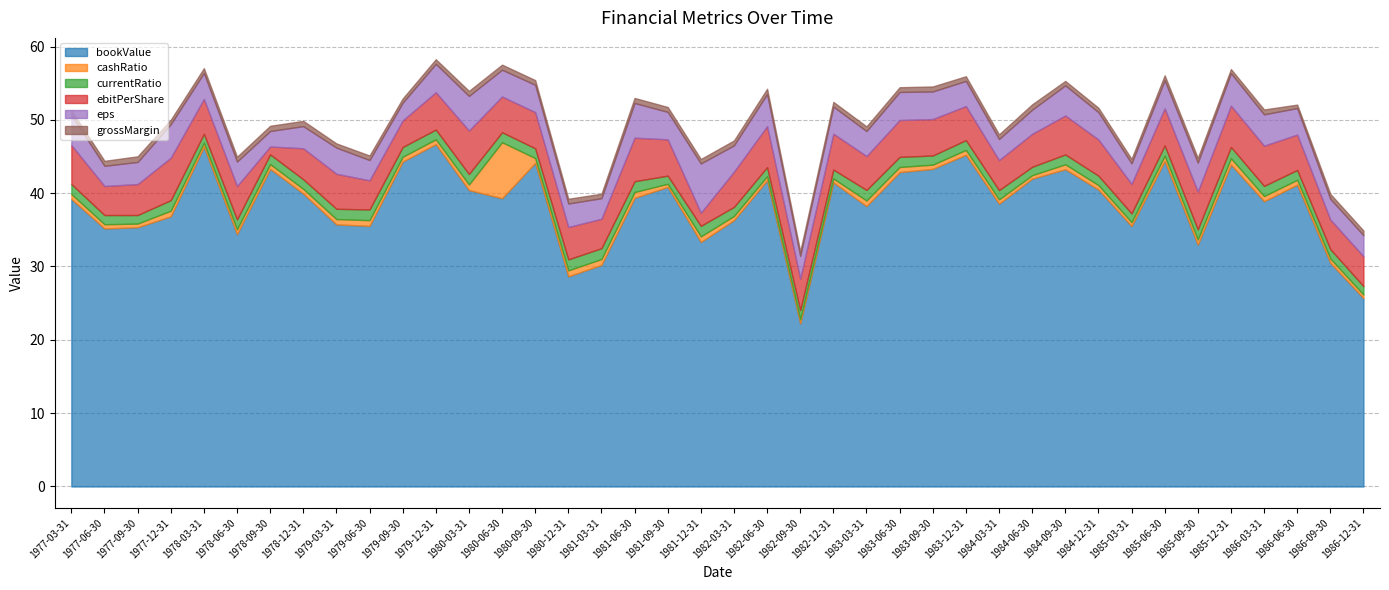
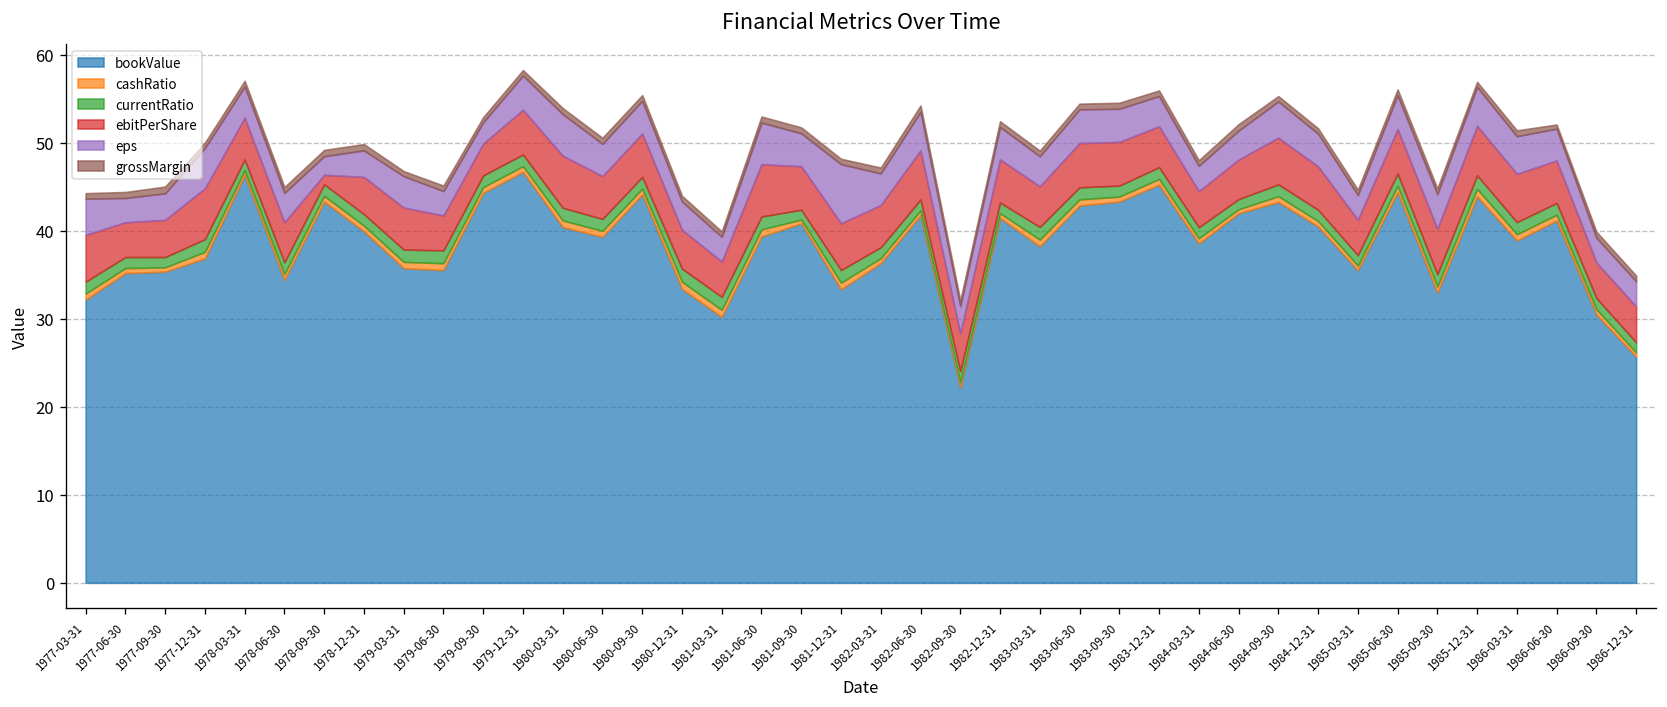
  {
    "bookValue": {
-     "1977-03-31": 39,
+     "1977-03-31": 32,
      "1977-06-30": 35,
      "1977-09-30": 35,
      "1977-12-31": 37,
      "1978-03-31": 46,
      "1978-06-30": 34,
      "1978-09-30": 43,
      "1978-12-31": 40,
      "1979-03-31": 36,
      "1979-06-30": 36,
      "1979-09-30": 44,
      "1979-12-31": 47,
      "1980-03-31": 40,
      "1980-06-30": 39,
      "1980-09-30": 44,
-     "1980-12-31": 29,
+     "1980-12-31": 33,
      "1981-03-31": 30,
      "1981-06-30": 39,
      "1981-09-30": 41,
      "1981-12-31": 33,
      "1982-03-31": 36,
      "1982-06-30": 42,
      "1982-09-30": 22,
      "1982-12-31": 41,
      "1983-03-31": 38,
      "1983-06-30": 43,
      "1983-09-30": 43,
      "1983-12-31": 45,
      "1984-03-31": 39,
      "1984-06-30": 42,
      "1984-09-30": 43,
      "1984-12-31": 40,
      "1985-03-31": 36,
      "1985-06-30": 44,
      "1985-09-30": 33,
      "1985-12-31": 44,
      "1986-03-31": 39,
      "1986-06-30": 41,
      "1986-09-30": 30,
      "1986-12-31": 26
    },
    "cashRatio": {
      "1977-03-31": 1,
      "1977-06-30": 1,
      "1977-09-30": 0,
      "1977-12-31": 1,
      "1978-03-31": 1,
      "1978-06-30": 1,
      "1978-09-30": 1,
      "1978-12-31": 1,
      "1979-03-31": 1,
      "1979-06-30": 1,
      "1979-09-30": 1,
      "1979-12-31": 1,
      "1980-03-31": 1,
-     "1980-06-30": 8,
+     "1980-06-30": 1,
      "1980-09-30": 1,
      "1980-12-31": 1,
      "1981-03-31": 1,
      "1981-06-30": 1,
      "1981-09-30": 0,
      "1981-12-31": 1,
      "1982-03-31": 1,
      "1982-06-30": 1,
      "1982-09-30": 1,
      "1982-12-31": 1,
      "1983-03-31": 1,
      "1983-06-30": 1,
      "1983-09-30": 1,
      "1983-12-31": 1,
      "1984-03-31": 1,
      "1984-06-30": 0,
      "1984-09-30": 1,
      "1984-12-31": 1,
      "1985-03-31": 1,
      "1985-06-30": 1,
      "1985-09-30": 1,
      "1985-12-31": 1,
      "1986-03-31": 1,
      "1986-06-30": 1,
      "1986-09-30": 1,
      "1986-12-31": 0
    },
    "ebitPerShare": {
      "1977-03-31": 5,
      "1977-06-30": 4,
      "1977-09-30": 4,
      "1977-12-31": 6,
      "1978-03-31": 5,
      "1978-06-30": 5,
      "1978-09-30": 1,
      "1978-12-31": 4,
      "1979-03-31": 5,
      "1979-06-30": 4,
      "1979-09-30": 4,
      "1979-12-31": 5,
      "1980-03-31": 6,
      "1980-06-30": 5,
      "1980-09-30": 5,
      "1980-12-31": 4,
      "1981-03-31": 4,
      "1981-06-30": 6,
      "1981-09-30": 5,
-     "1981-12-31": 2,
+     "1981-12-31": 5,
      "1982-03-31": 5,
      "1982-06-30": 6,
      "1982-09-30": 4,
      "1982-12-31": 5,
      "1983-03-31": 5,
      "1983-06-30": 5,
      "1983-09-30": 5,
      "1983-12-31": 5,
      "1984-03-31": 4,
      "1984-06-30": 4,
      "1984-09-30": 5,
      "1984-12-31": 5,
      "1985-03-31": 4,
      "1985-06-30": 5,
      "1985-09-30": 5,
      "1985-12-31": 6,
      "1986-03-31": 5,
      "1986-06-30": 5,
      "1986-09-30": 4,
      "1986-12-31": 4
    }
  }
